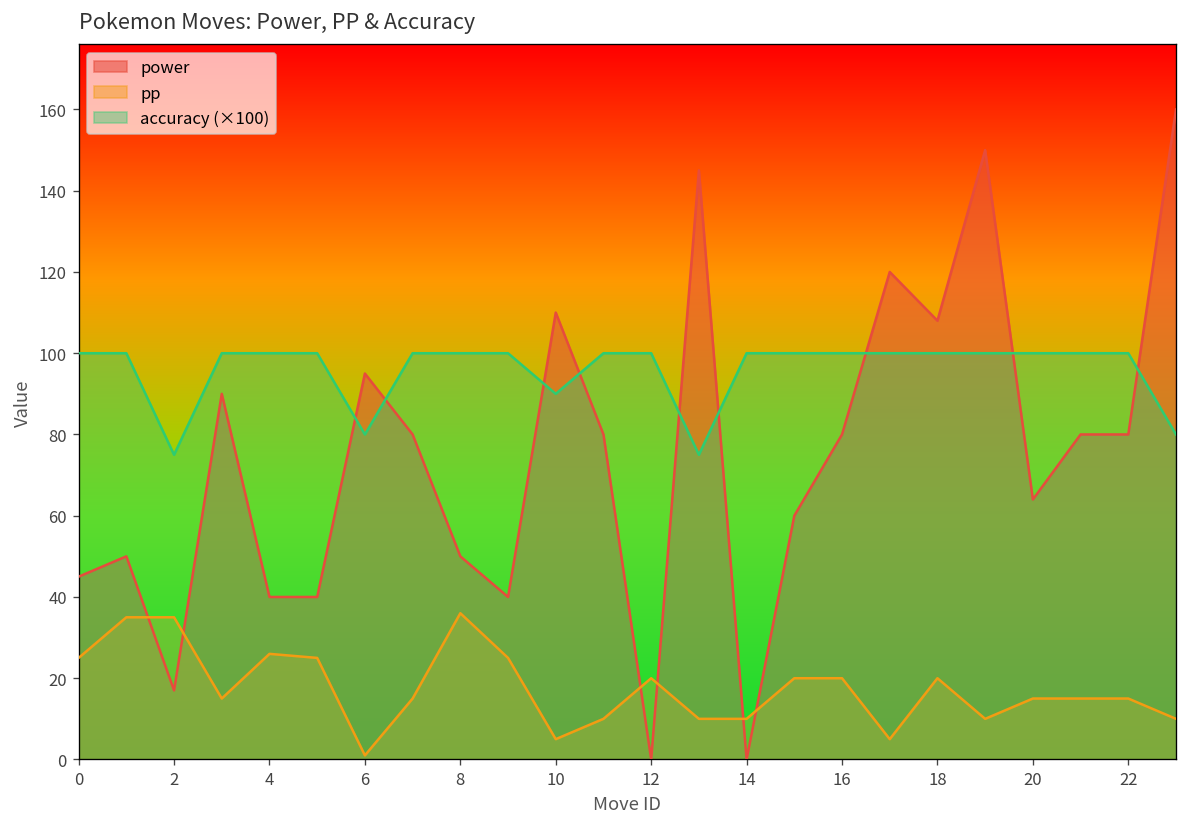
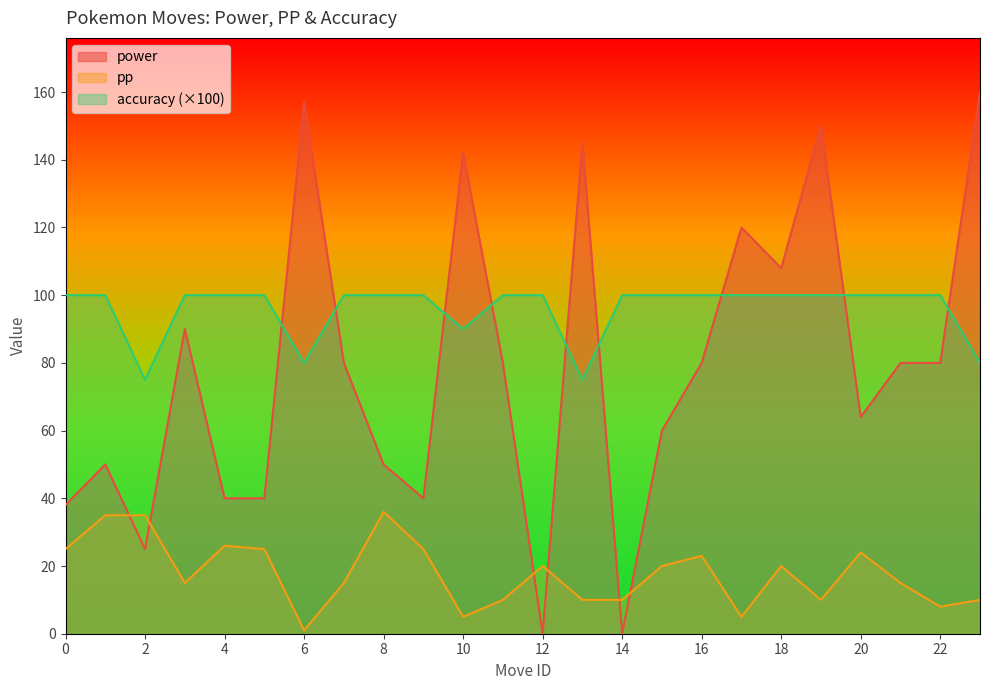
  {
    "power": {
-     "0": 45,
-     "2": 17,
+     "0": 38,
+     "2": 25,
      "4": 40,
-     "6": 95,
+     "6": 157,
      "8": 50,
-     "10": 110,
+     "10": 142,
      "12": 0,
      "14": 0,
      "16": 80,
      "18": 108,
      "20": 64,
      "22": 80
    },
    "pp": {
      "0": 25,
      "2": 35,
      "4": 26,
      "6": 1,
      "8": 36,
      "10": 5,
      "12": 20,
      "14": 10,
-     "16": 20,
+     "16": 23,
      "18": 20,
-     "20": 15,
-     "22": 15
+     "20": 24,
+     "22": 8
    },
    "accuracy (×100)": {
      "0": 100,
      "2": 75,
      "4": 100,
      "6": 80,
      "8": 100,
      "10": 90,
      "12": 100,
      "14": 100,
      "16": 100,
      "18": 100,
      "20": 100,
      "22": 100
    }
  }
